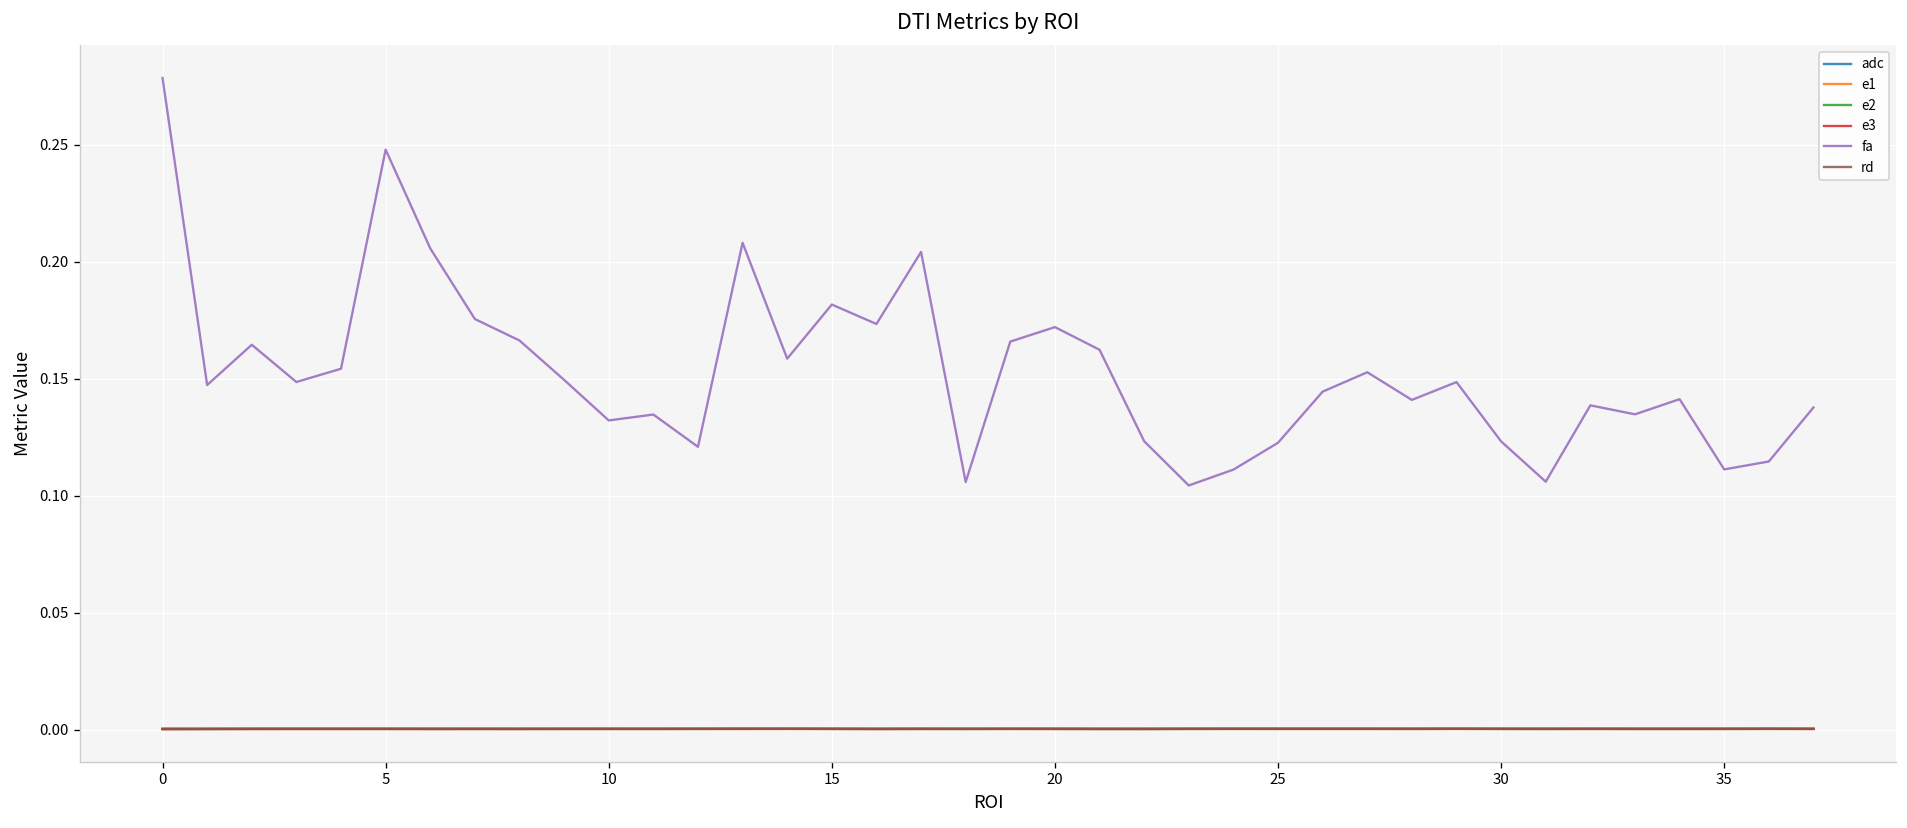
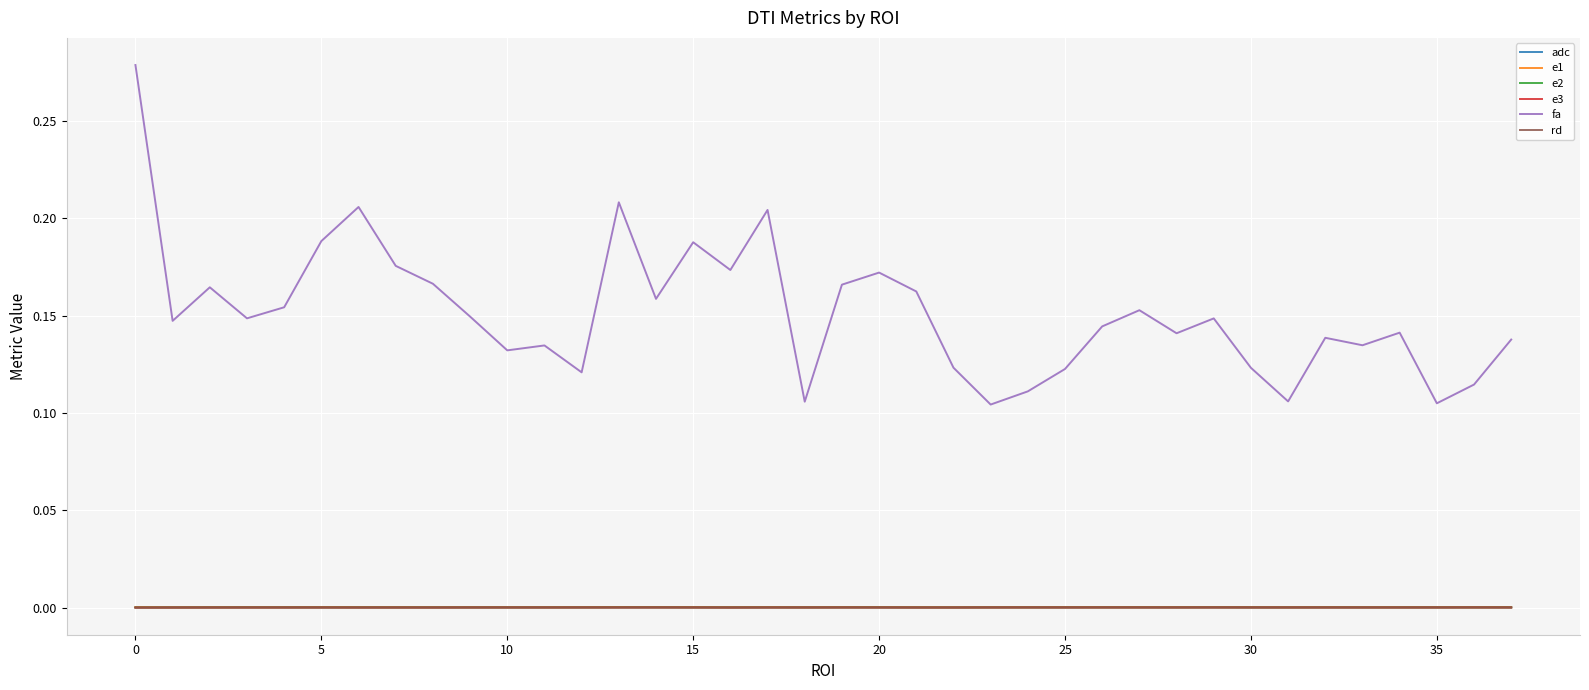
  {
    "fa": {
      "0": 0.278,
-     "5": 0.248,
+     "5": 0.188,
      "10": 0.132,
-     "15": 0.182,
+     "15": 0.188,
      "20": 0.172,
      "25": 0.123,
      "30": 0.123,
-     "35": 0.111
+     "35": 0.105
    }
  }
